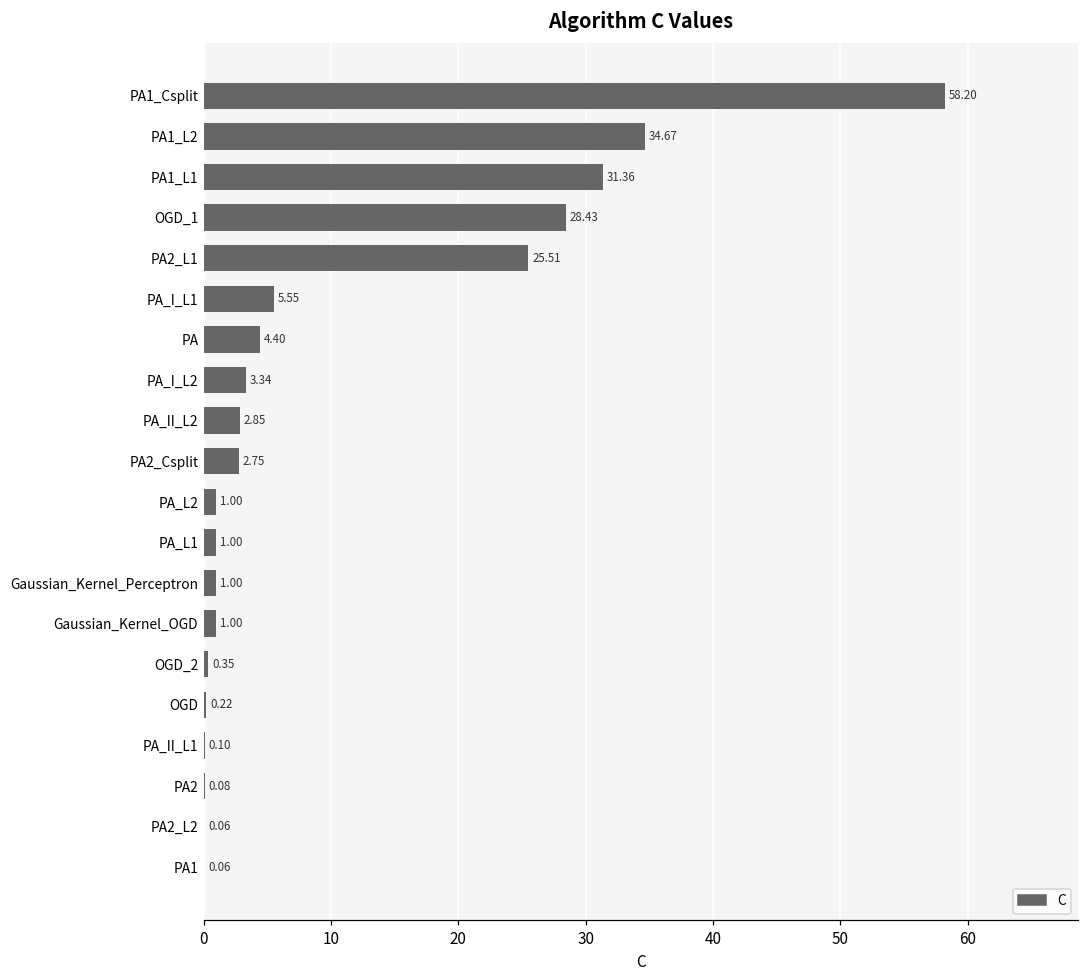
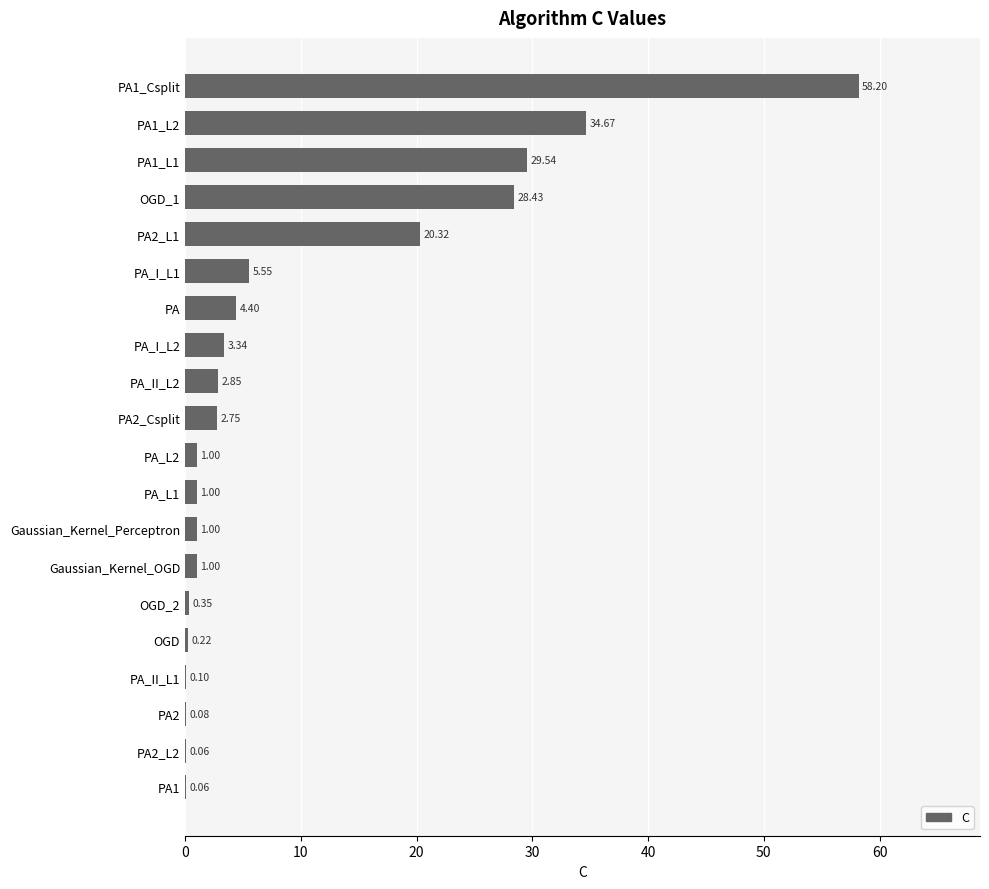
  {
    "PA1_Csplit": 58.20,
    "PA1_L2": 34.67,
-   "PA1_L1": 31.36,
+   "PA1_L1": 29.54,
    "OGD_1": 28.43,
-   "PA2_L1": 25.51,
+   "PA2_L1": 20.32,
    "PA_I_L1": 5.55,
    "PA": 4.40,
    "PA_I_L2": 3.34,
    "PA_II_L2": 2.85,
    "PA2_Csplit": 2.75,
    "PA_L2": 1.00,
    "PA_L1": 1.00,
    "Gaussian_Kernel_Perceptron": 1.00,
    "Gaussian_Kernel_OGD": 1.00,
    "OGD_2": 0.35,
    "OGD": 0.22,
    "PA_II_L1": 0.10,
    "PA2": 0.08,
    "PA2_L2": 0.06,
    "PA1": 0.06
  }
